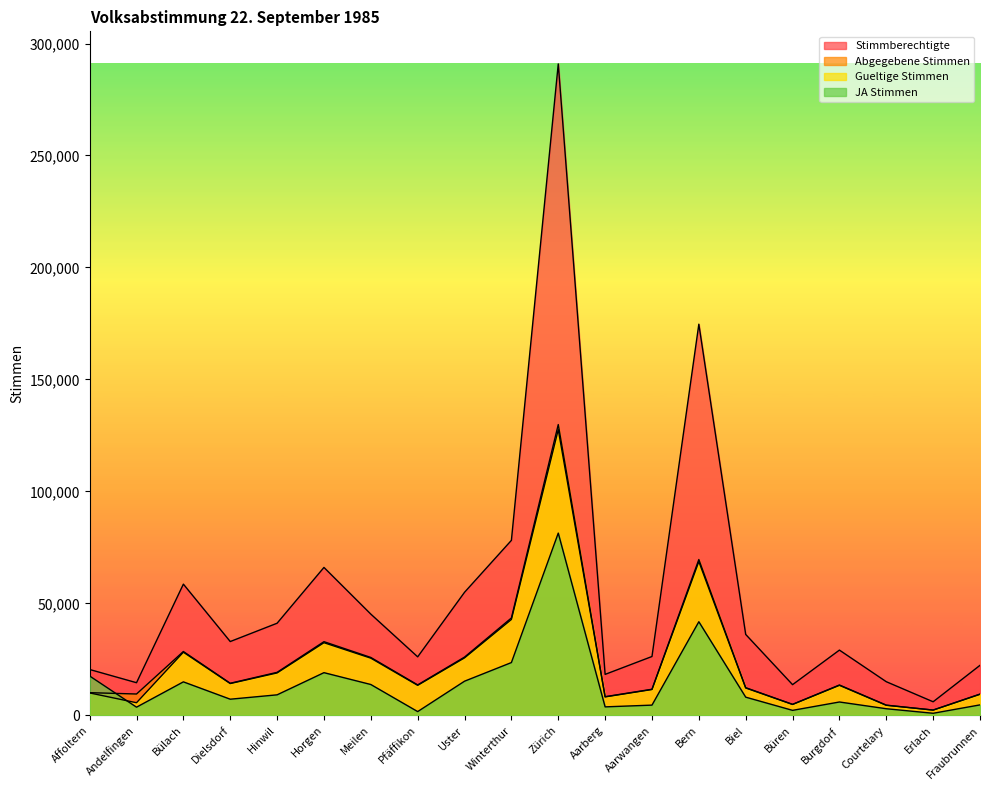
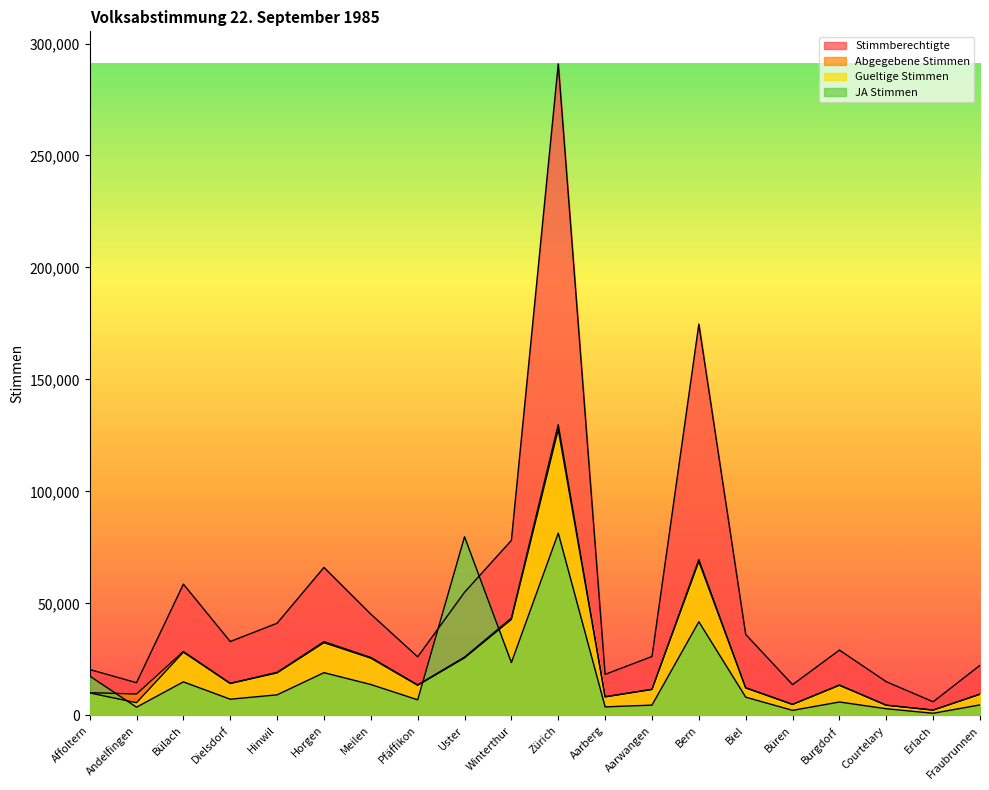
  {
    "Stimmberechtigte": {
      "Affoltern": "21,000",
      "Andelfingen": "15,000",
      "Bülach": "59,000",
      "Dielsdorf": "33,000",
      "Hinwil": "41,000",
      "Horgen": "66,000",
      "Meilen": "45,000",
      "Pfäffikon": "26,000",
      "Uster": "55,000",
      "Winterthur": "78,000",
      "Zürich": "291,000",
      "Aarberg": "18,000",
      "Aarwangen": "26,000",
      "Bern": "175,000",
      "Biel": "36,000",
      "Büren": "14,000",
      "Burgdorf": "29,000",
      "Courtelary": "15,000",
      "Erlach": "6,000",
      "Fraubrunnen": "22,000"
    },
    "Abgegebene Stimmen": {
      "Andelfingen": "10,000",
      "Zürich": "130,000"
    },
    "Gueltige Stimmen": {
      "Andelfingen": "6,000",
      "Zürich": "128,000"
    },
    "JA Stimmen": {
      "Affoltern": "18,000",
      "Andelfingen": "4,000",
      "Bülach": "15,000",
      "Dielsdorf": "7,000",
      "Hinwil": "9,000",
      "Horgen": "19,000",
      "Meilen": "14,000",
-     "Pfäffikon": "2,000",
-     "Uster": "15,000",
+     "Pfäffikon": "7,000",
+     "Uster": "80,000",
      "Winterthur": "24,000",
      "Zürich": "81,000",
      "Aarberg": "4,000",
      "Aarwangen": "5,000",
      "Bern": "42,000",
      "Biel": "8,000",
      "Büren": "2,000",
      "Burgdorf": "6,000",
      "Courtelary": "3,000",
      "Erlach": "1,000",
      "Fraubrunnen": "5,000"
    }
  }
